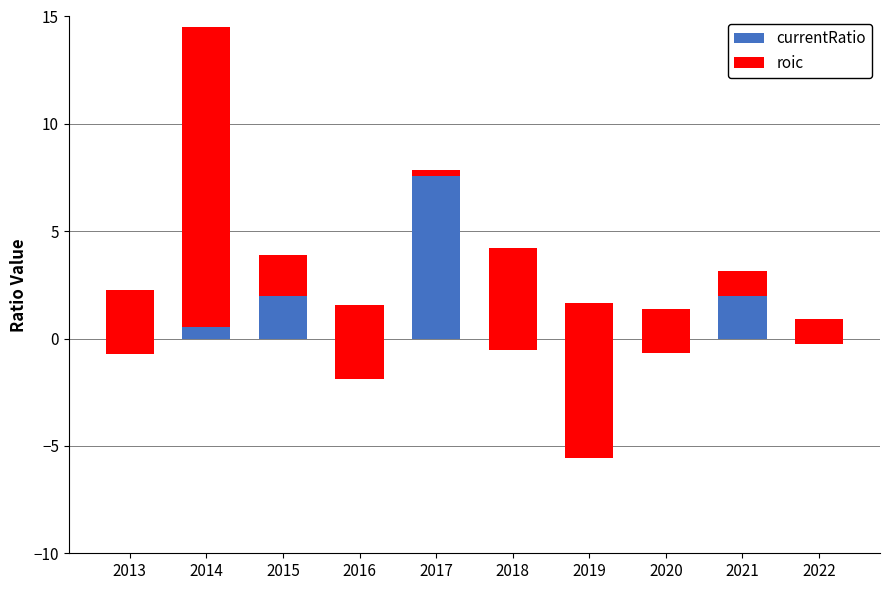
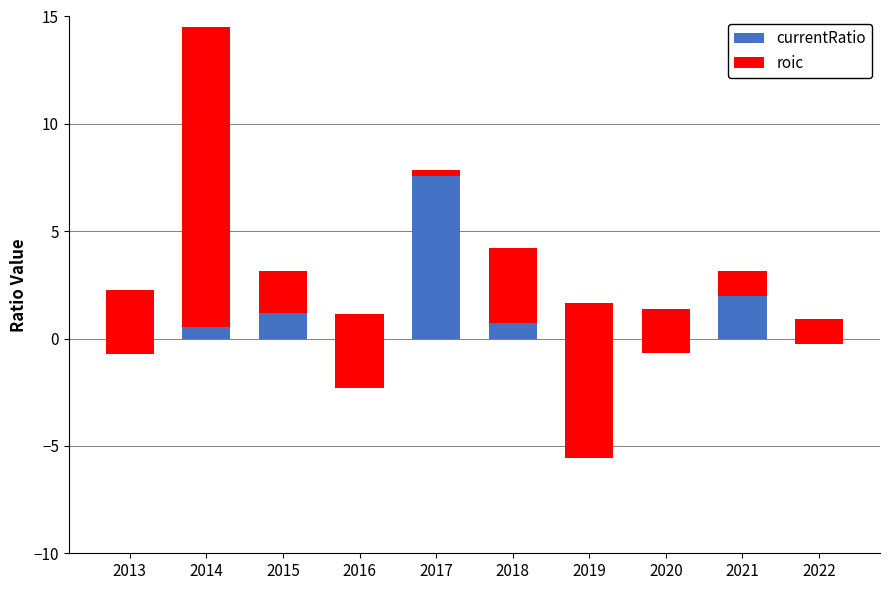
  {
    "currentRatio": {
      "2013": 2.3,
      "2014": 0.5,
-     "2015": 3.9,
-     "2016": 1.6,
+     "2015": 3.1,
+     "2016": 1.2,
      "2017": 7.9,
      "2018": 4.2,
      "2019": 1.7,
      "2020": 1.4,
      "2021": 3.2,
      "2022": 0.9
    },
    "roic": {
      "2013": -3.0,
      "2014": 14.0,
      "2016": -3.5,
-     "2018": -4.7,
+     "2018": -3.5,
      "2019": -7.2,
      "2020": -2.1,
      "2022": -1.1
    }
  }
